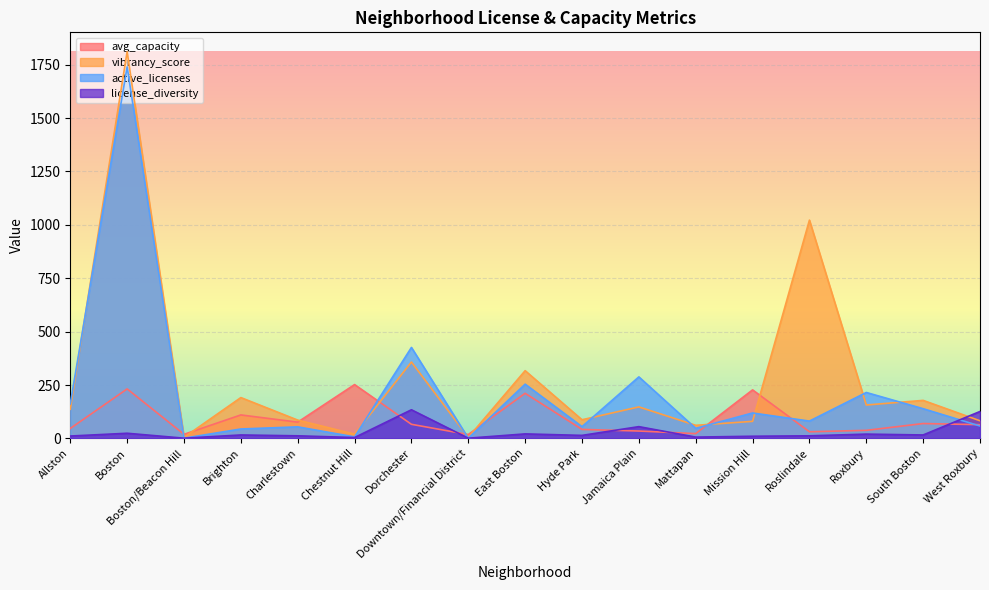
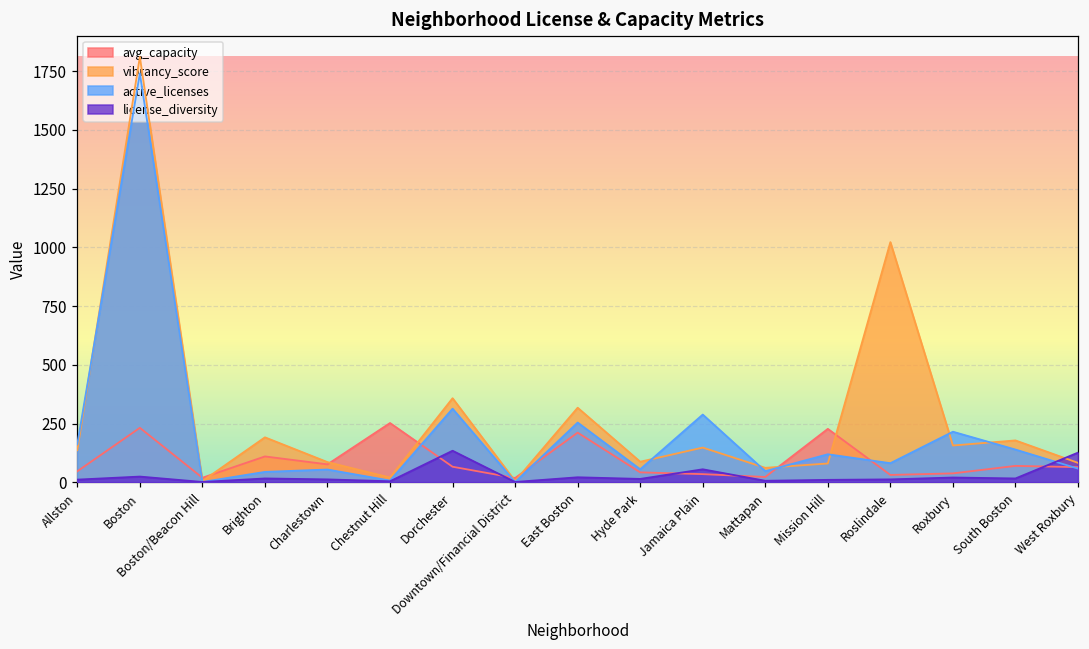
  {
    "avg_capacity": {
      "Allston": 50,
      "Boston": 230,
      "Boston/Beacon Hill": 20,
      "Brighton": 110,
      "Chestnut Hill": 250,
      "Dorchester": 70,
      "Downtown/Financial District": 20,
      "East Boston": 210,
      "Hyde Park": 40,
      "Jamaica Plain": 30,
      "Mattapan": 20,
      "Mission Hill": 230,
      "Roslindale": 30,
      "Roxbury": 40,
      "South Boston": 70
    },
    "vibrancy_score": {
      "Allston": 140,
      "Brighton": 190,
      "Chestnut Hill": 20,
      "Dorchester": 360,
      "East Boston": 320,
      "Hyde Park": 90,
      "Jamaica Plain": 150,
      "Mattapan": 60,
      "Mission Hill": 80,
      "Roslindale": 1020,
      "Roxbury": 160,
      "South Boston": 180,
      "West Roxbury": 80
    },
    "active_licenses": {
      "Allston": 160,
      "Brighton": 40,
      "Charlestown": 50,
-     "Dorchester": 430,
+     "Dorchester": 310,
      "East Boston": 250,
      "Hyde Park": 60,
      "Jamaica Plain": 290,
      "Mattapan": 50,
      "Mission Hill": 120,
      "Roslindale": 80,
      "Roxbury": 220,
      "South Boston": 140
    },
    "license_diversity": {
      "Allston": 10,
      "Boston": 20,
      "Brighton": 20,
      "Charlestown": 10,
      "Dorchester": 130,
      "East Boston": 20,
      "Hyde Park": 10,
      "Jamaica Plain": 60,
      "Mattapan": 10,
      "Mission Hill": 10,
      "Roslindale": 10,
      "Roxbury": 20,
      "South Boston": 20,
      "West Roxbury": 130
    }
  }
